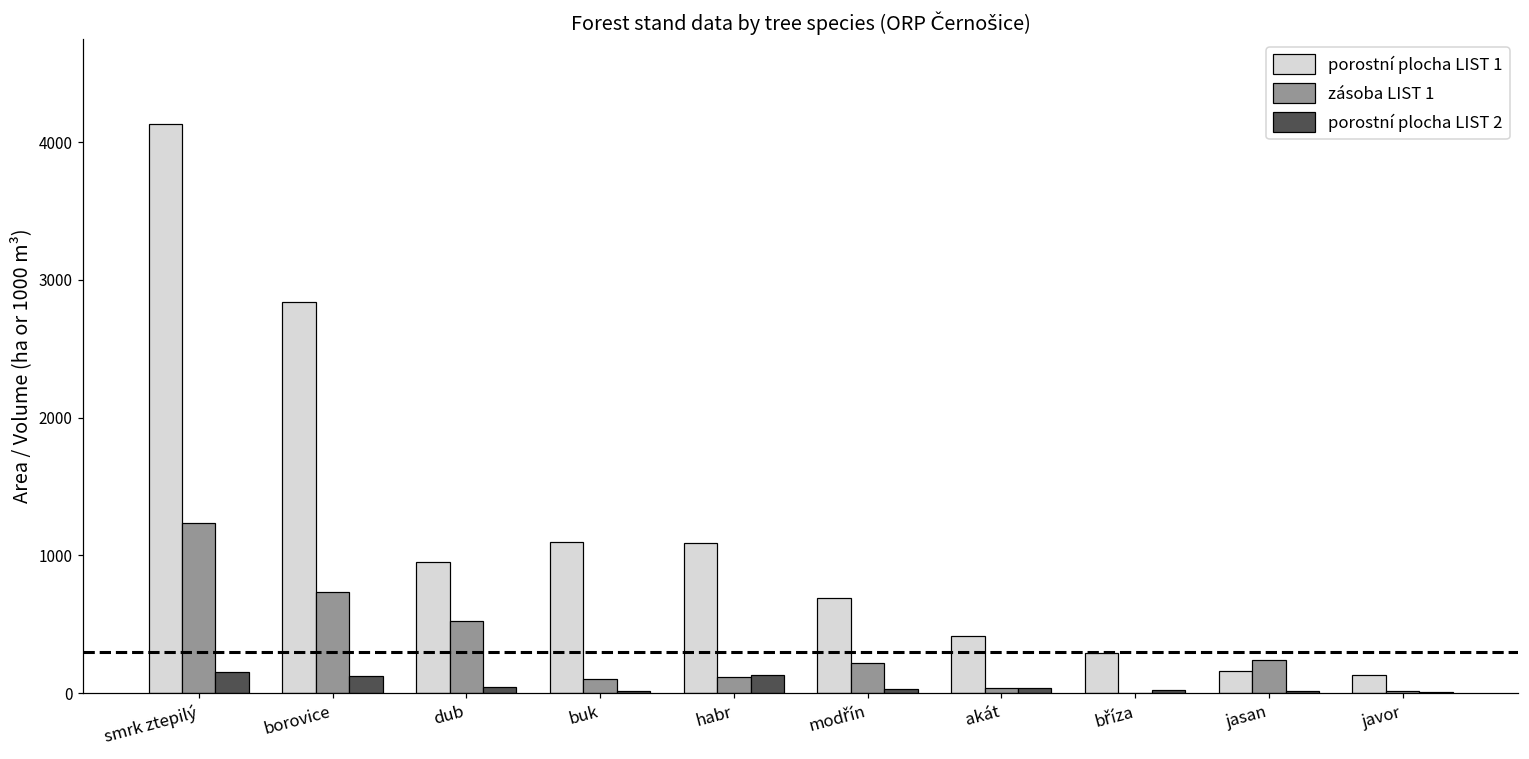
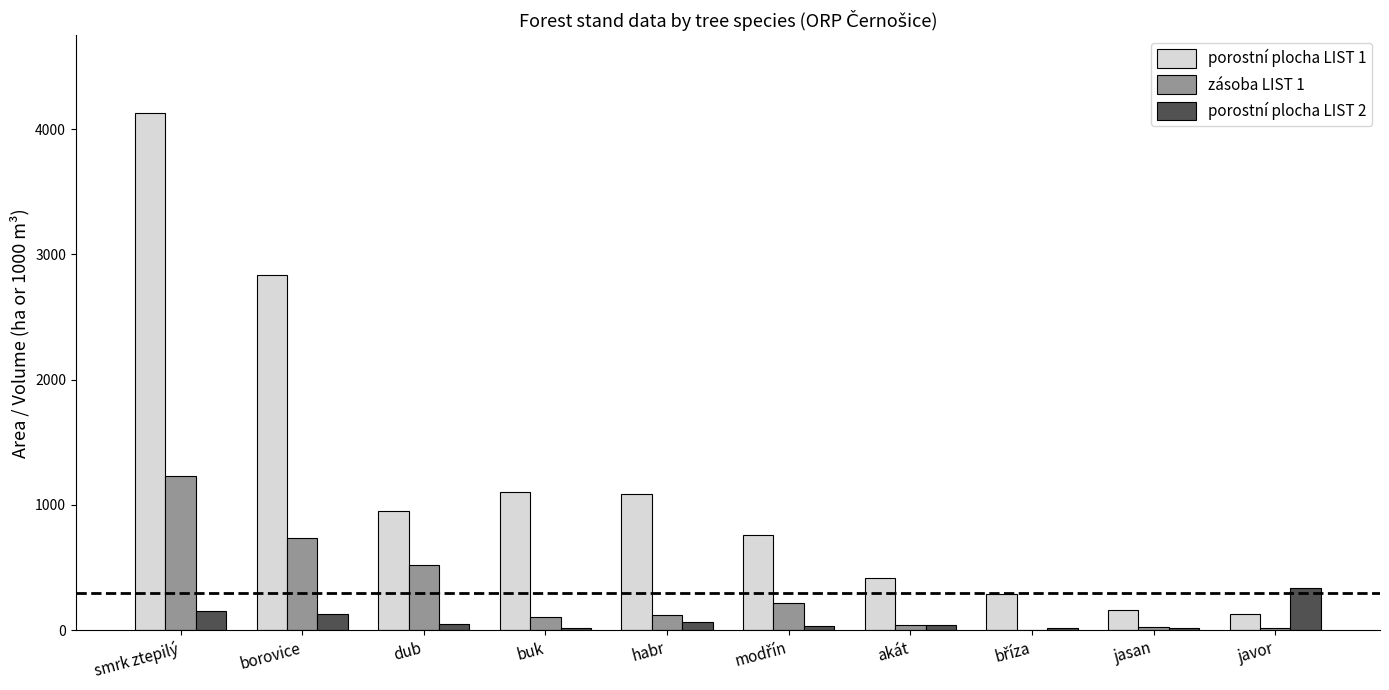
  {
    "porostní plocha LIST 1": {
      "smrk ztepilý": 4130,
      "borovice": 2840,
      "dub": 950,
      "buk": 1100,
      "habr": 1090,
-     "modřín": 690,
+     "modřín": 760,
      "akát": 420,
      "bříza": 290,
      "jasan": 160,
      "javor": 130
    },
    "zásoba LIST 1": {
      "smrk ztepilý": 1230,
      "borovice": 730,
      "dub": 520,
      "buk": 100,
      "habr": 120,
      "modřín": 220,
      "akát": 40,
      "bříza": 0,
-     "jasan": 240
+     "jasan": 30
    },
    "porostní plocha LIST 2": {
      "smrk ztepilý": 150,
      "borovice": 130,
      "dub": 50,
-     "habr": 130,
+     "habr": 60,
      "modřín": 30,
      "akát": 40,
      "bříza": 20,
-     "javor": 10
+     "javor": 340
    }
  }
